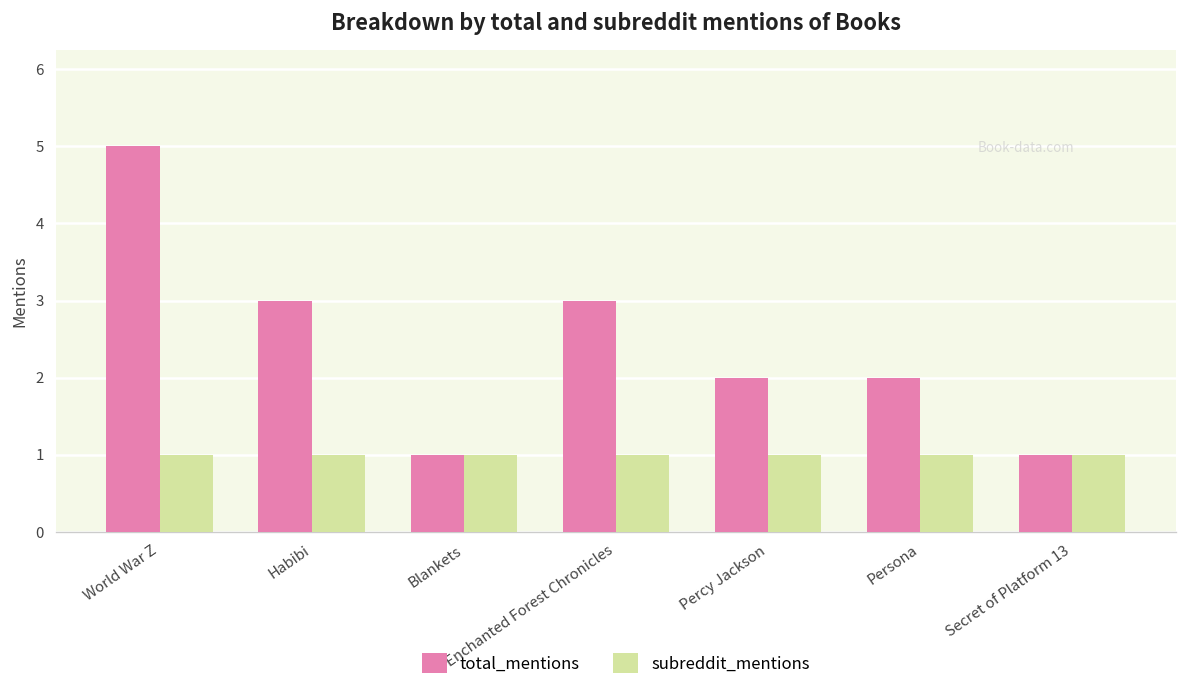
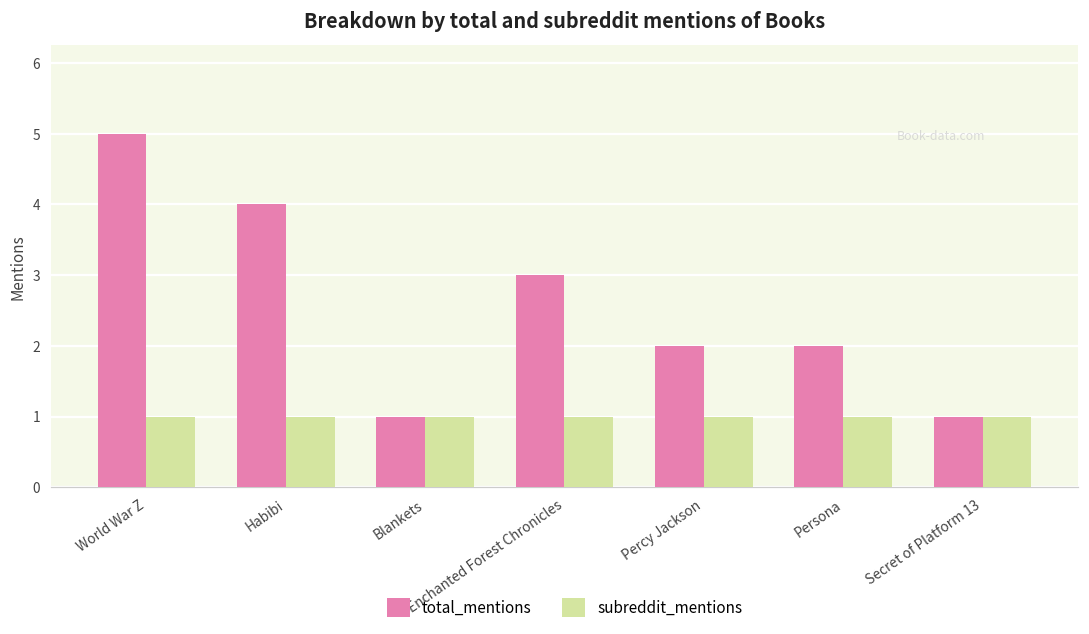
  {
    "total_mentions": {
      "World War Z": 5,
-     "Habibi": 3,
+     "Habibi": 4,
      "Blankets": 1,
      "Enchanted Forest Chronicles": 3,
      "Percy Jackson": 2,
      "Persona": 2,
      "Secret of Platform 13": 1
    },
    "subreddit_mentions": {
      "World War Z": 1,
      "Habibi": 1,
      "Blankets": 1,
      "Enchanted Forest Chronicles": 1,
      "Percy Jackson": 1,
      "Persona": 1,
      "Secret of Platform 13": 1
    }
  }
